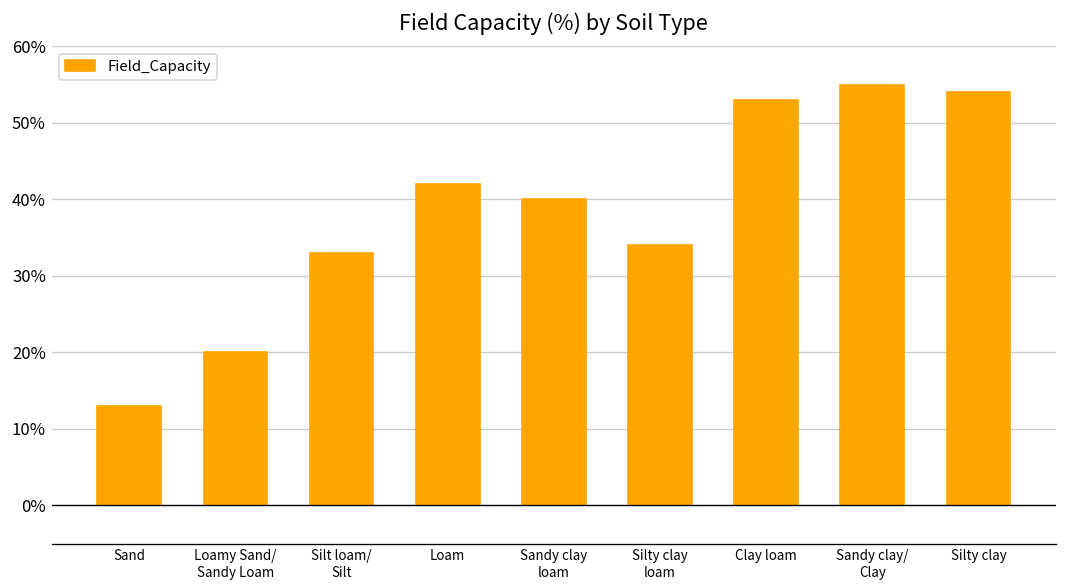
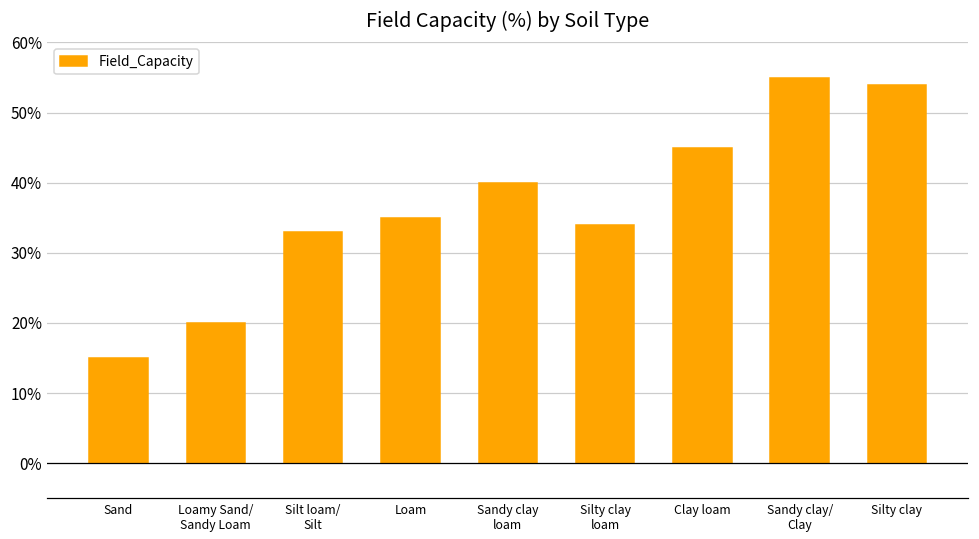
  {
-   "Sand": "13%",
+   "Sand": "15%",
    "Loamy Sand/ Sandy Loam": "20%",
    "Silt loam/ Silt": "33%",
-   "Loam": "42%",
+   "Loam": "35%",
    "Sandy clay loam": "40%",
    "Silty clay loam": "34%",
-   "Clay loam": "53%",
+   "Clay loam": "45%",
    "Sandy clay/ Clay": "55%",
    "Silty clay": "54%"
  }
